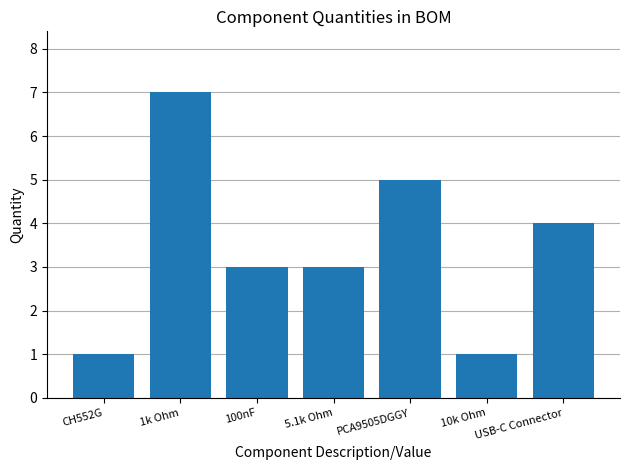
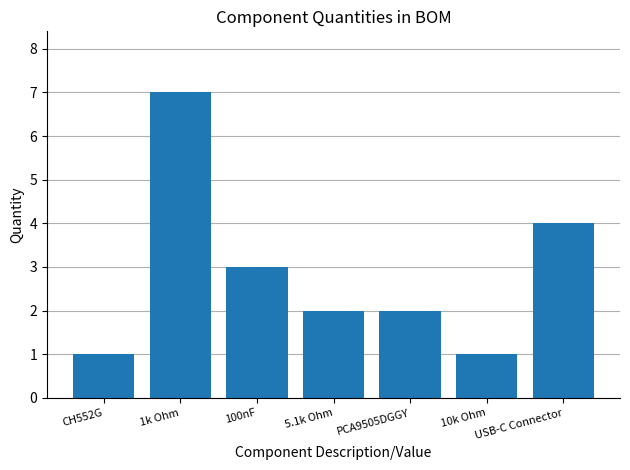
  {
    "CH552G": 1,
    "1k Ohm": 7,
    "100nF": 3,
-   "5.1k Ohm": 3,
-   "PCA9505DGGY": 5,
+   "5.1k Ohm": 2,
+   "PCA9505DGGY": 2,
    "10k Ohm": 1,
    "USB-C Connector": 4
  }
